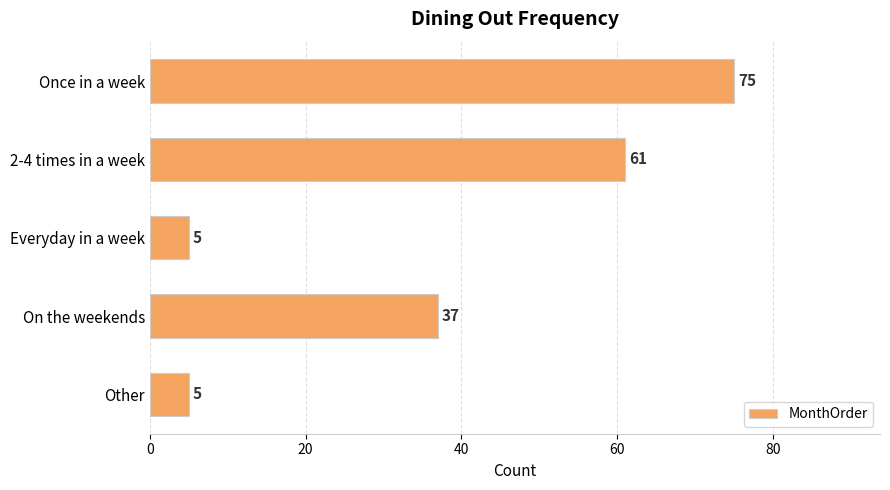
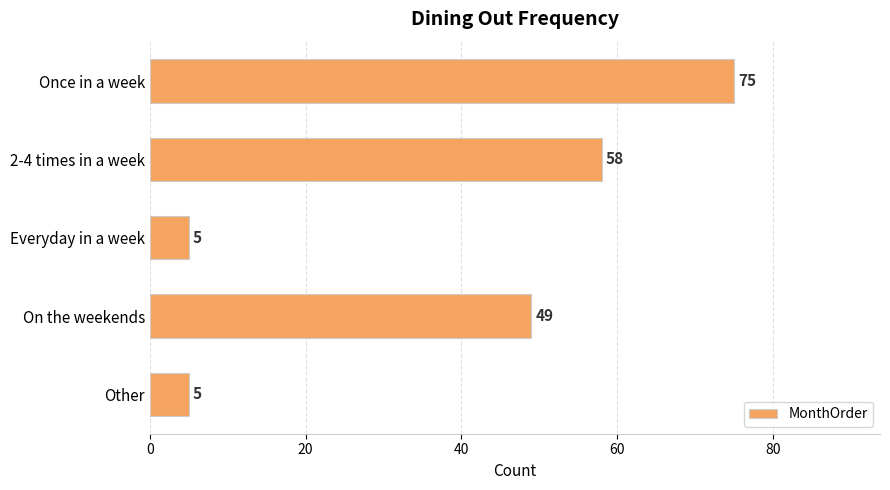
  {
    "Once in a week": 75,
-   "2-4 times in a week": 61,
+   "2-4 times in a week": 58,
    "Everyday in a week": 5,
-   "On the weekends": 37,
+   "On the weekends": 49,
    "Other": 5
  }
